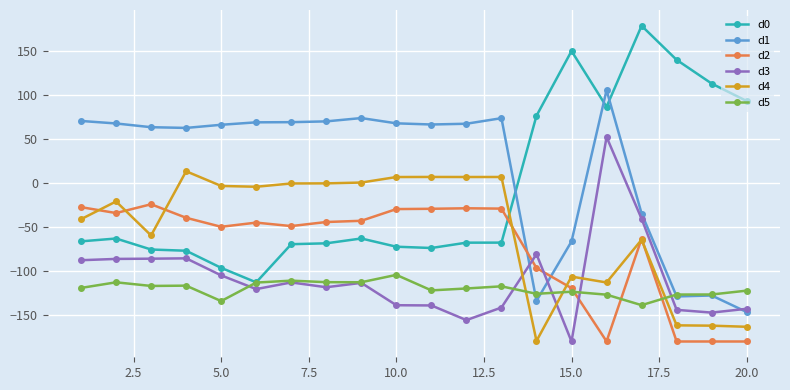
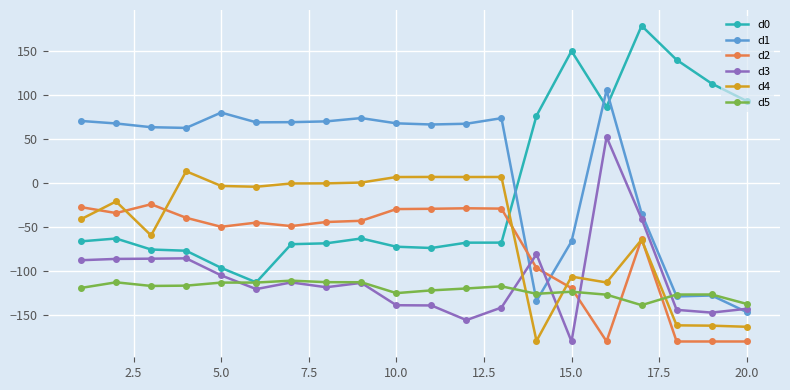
  {
    "d0": {
      "5.0": -100,
      "10.0": -70,
      "15.0": 150
    },
    "d1": {
-     "5.0": 70,
+     "5.0": 80,
      "10.0": 70,
      "15.0": -70,
      "20.0": -150
    },
    "d3": {
      "5.0": -100,
      "10.0": -140,
      "15.0": -180,
      "20.0": -140
    },
    "d5": {
-     "5.0": -130,
-     "10.0": -100,
+     "5.0": -110,
+     "10.0": -130,
      "15.0": -120,
-     "20.0": -120
+     "20.0": -140
    }
  }
